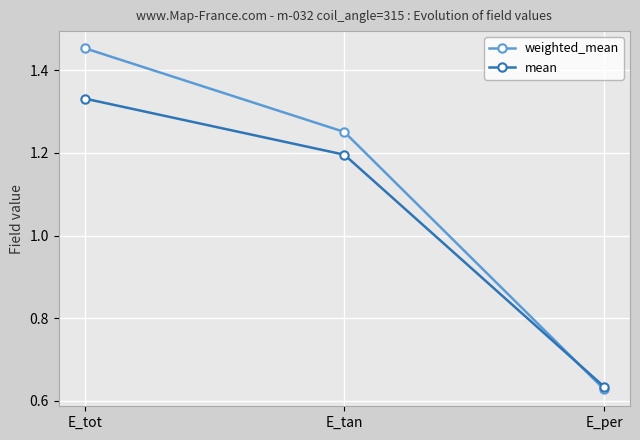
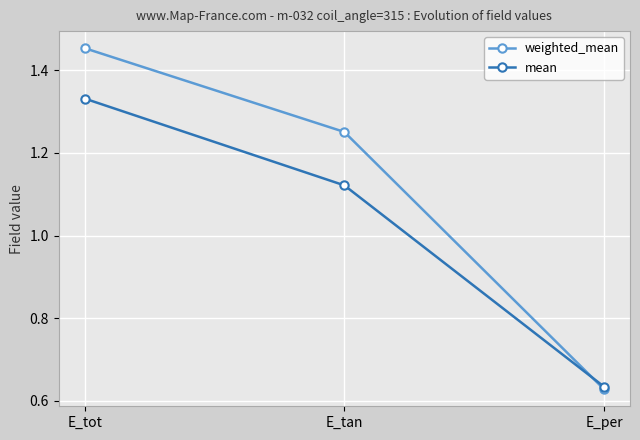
  {
    "weighted_mean": {
      "E_tot": 1.45,
      "E_tan": 1.25
    },
    "mean": {
      "E_tot": 1.33,
-     "E_tan": 1.20
+     "E_tan": 1.12
    }
  }
